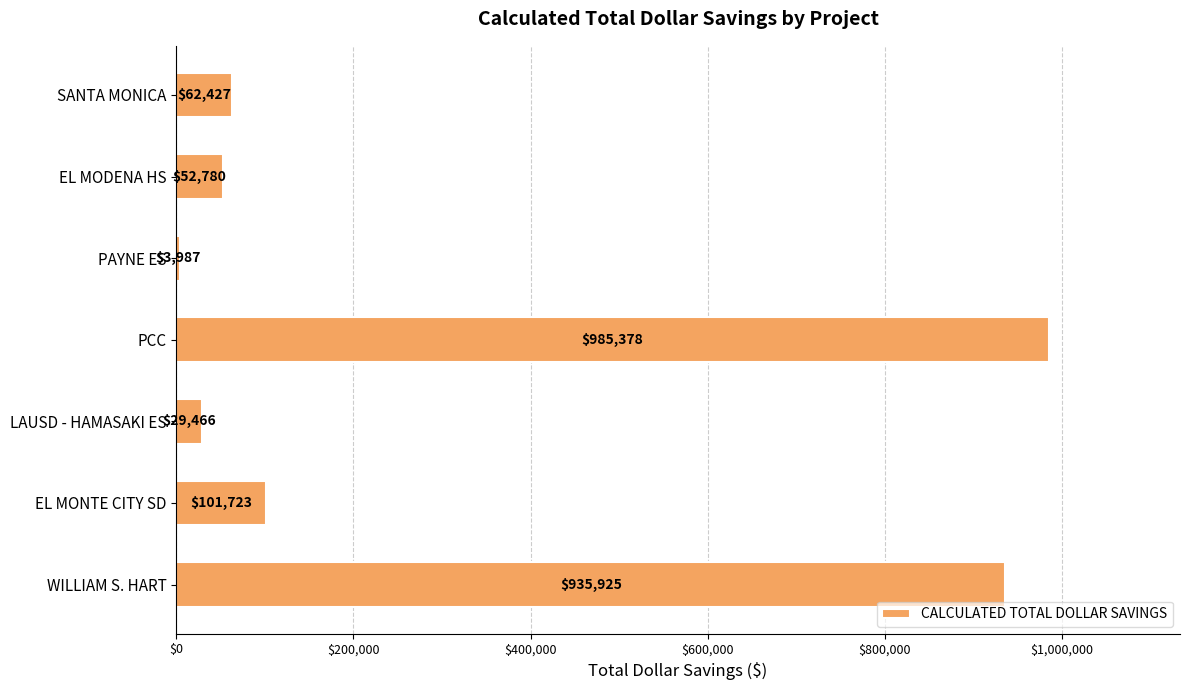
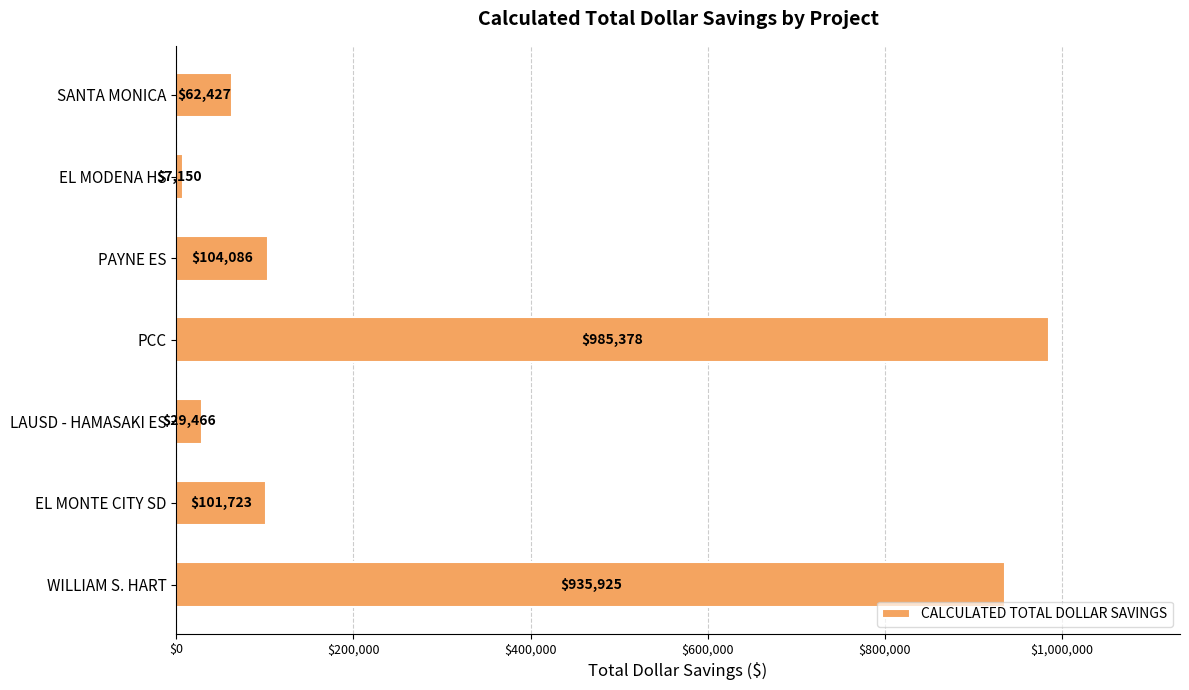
  {
    "SANTA MONICA": "$62,427",
-   "EL MODENA HS": "$52,780",
-   "PAYNE ES": "$3,987",
+   "EL MODENA HS": "$7,150",
+   "PAYNE ES": "$104,086",
    "PCC": "$985,378",
    "LAUSD - HAMASAKI ES": "$29,466",
    "EL MONTE CITY SD": "$101,723",
    "WILLIAM S. HART": "$935,925"
  }
